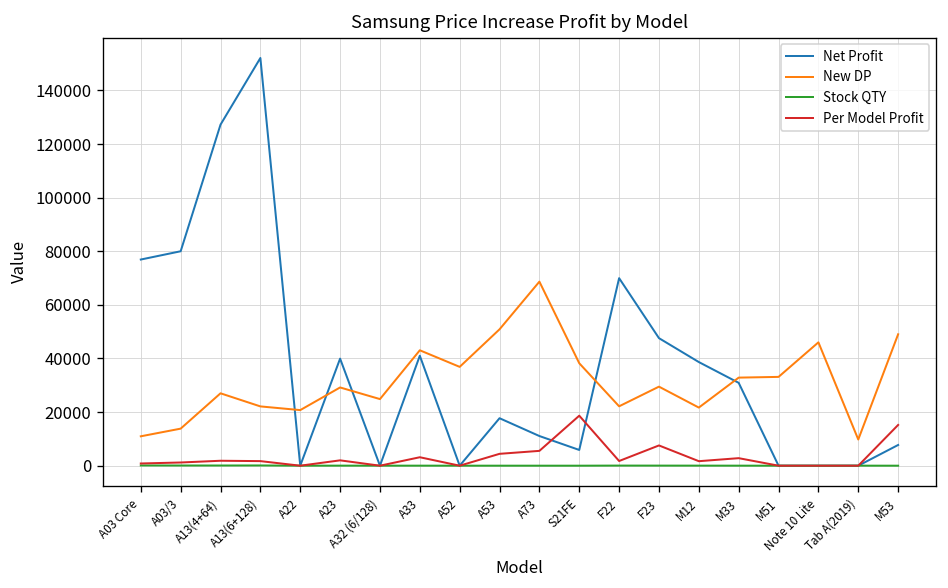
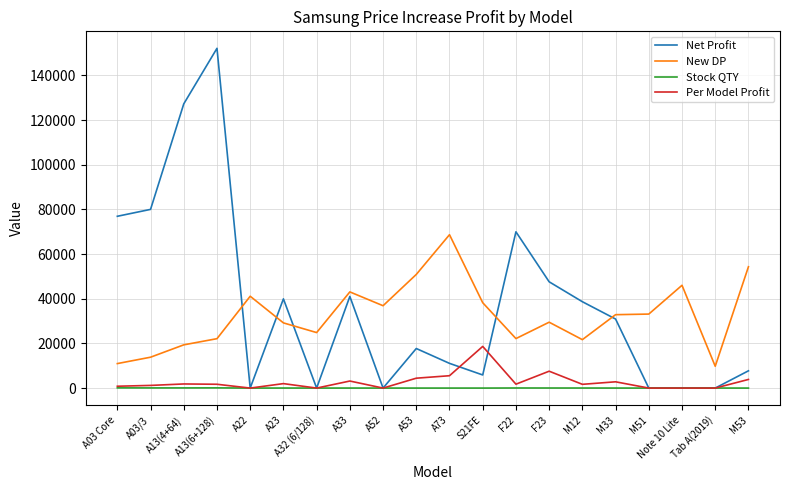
  {
    "Net Profit": {
      "A03 Core": 77000,
      "A03/3": 80000,
      "A13(4+64)": 127000,
      "A13(6+128)": 152000,
      "A23": 40000,
      "A33": 41000,
      "A53": 18000,
      "A73": 11000,
      "S21FE": 6000,
      "F22": 70000,
      "F23": 48000,
      "M12": 39000,
      "M33": 31000,
      "M53": 8000
    },
    "New DP": {
      "A03 Core": 11000,
      "A03/3": 14000,
-     "A13(4+64)": 27000,
+     "A13(4+64)": 19000,
      "A13(6+128)": 22000,
-     "A22": 21000,
+     "A22": 41000,
      "A23": 29000,
      "A32 (6/128)": 25000,
      "A33": 43000,
      "A52": 37000,
      "A53": 51000,
      "A73": 69000,
      "S21FE": 38000,
      "F22": 22000,
      "F23": 29000,
      "M12": 22000,
      "M33": 33000,
      "M51": 33000,
      "Note 10 Lite": 46000,
      "Tab A(2019)": 10000,
-     "M53": 49000
+     "M53": 54000
    },
    "Stock QTY": {
      "A13(4+64)": 0,
      "A13(6+128)": 0,
      "A23": 0,
      "A33": 0,
      "A53": 0,
      "A73": 0,
      "S21FE": 0,
      "F22": 0,
      "F23": 0,
      "M12": 0,
      "M33": 0,
      "M53": 0
    },
    "Per Model Profit": {
      "A13(4+64)": 2000,
      "A13(6+128)": 2000,
      "A23": 2000,
      "A33": 3000,
      "A53": 4000,
      "A73": 6000,
      "S21FE": 19000,
      "F22": 2000,
      "F23": 8000,
      "M12": 2000,
      "M33": 3000,
-     "M53": 15000
+     "M53": 4000
    }
  }
